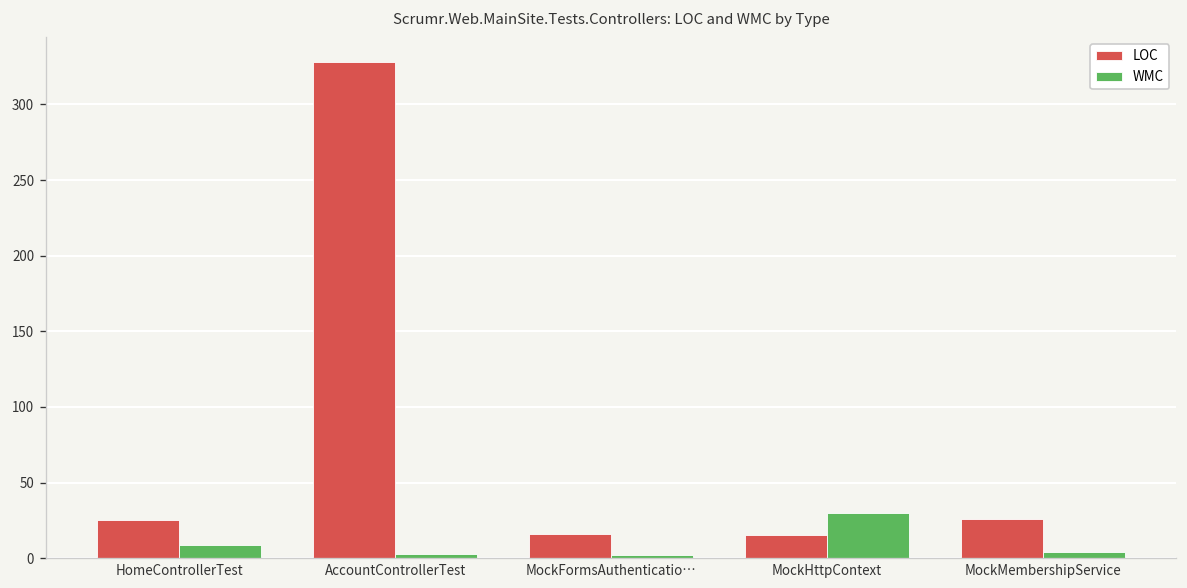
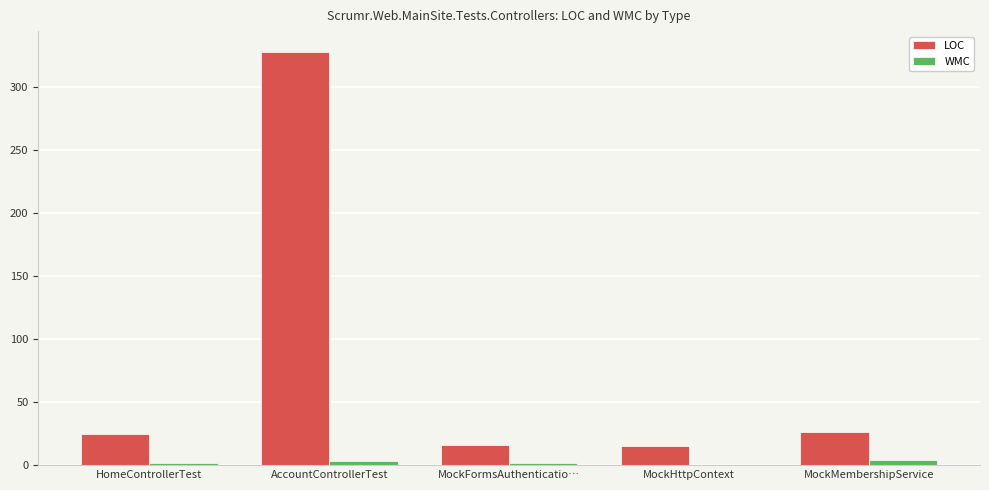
  {
    "LOC": {
      "HomeControllerTest": 25,
      "AccountControllerTest": 328,
      "MockFormsAuthenticatio…": 16,
      "MockHttpContext": 15,
      "MockMembershipService": 26
    },
    "WMC": {
-     "HomeControllerTest": 9,
+     "HomeControllerTest": 2,
      "AccountControllerTest": 3,
      "MockFormsAuthenticatio…": 2,
-     "MockHttpContext": 30,
+     "MockHttpContext": 0,
      "MockMembershipService": 4
    }
  }
